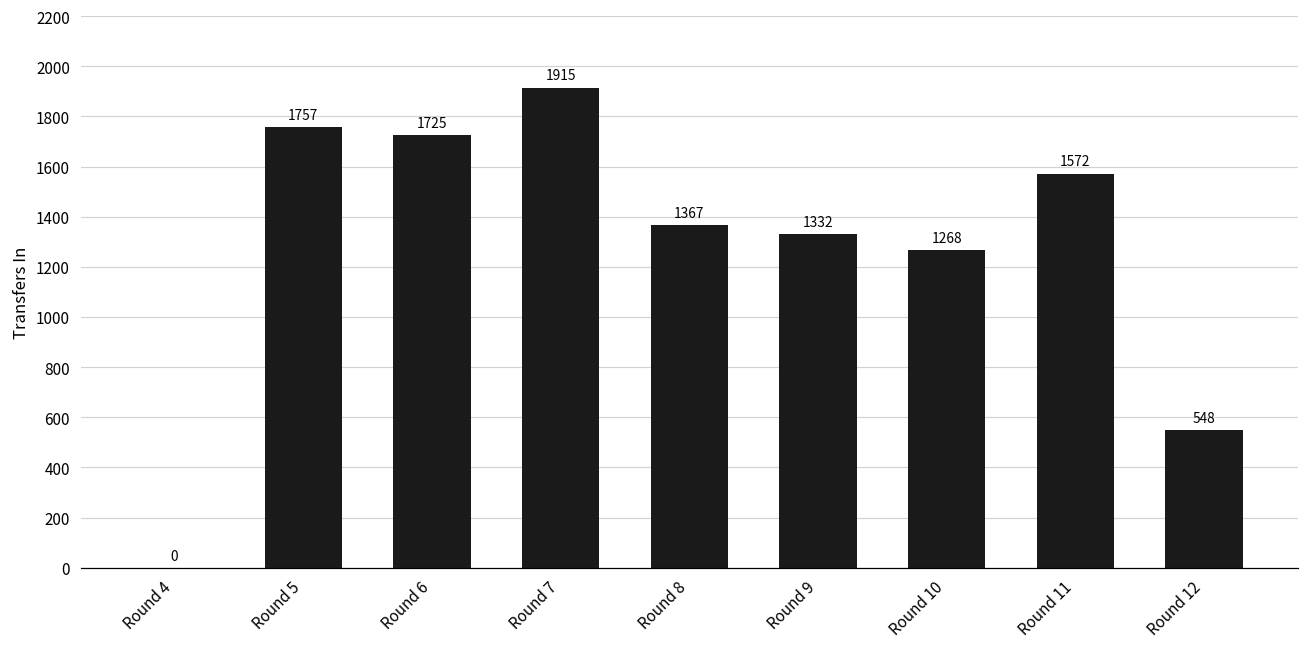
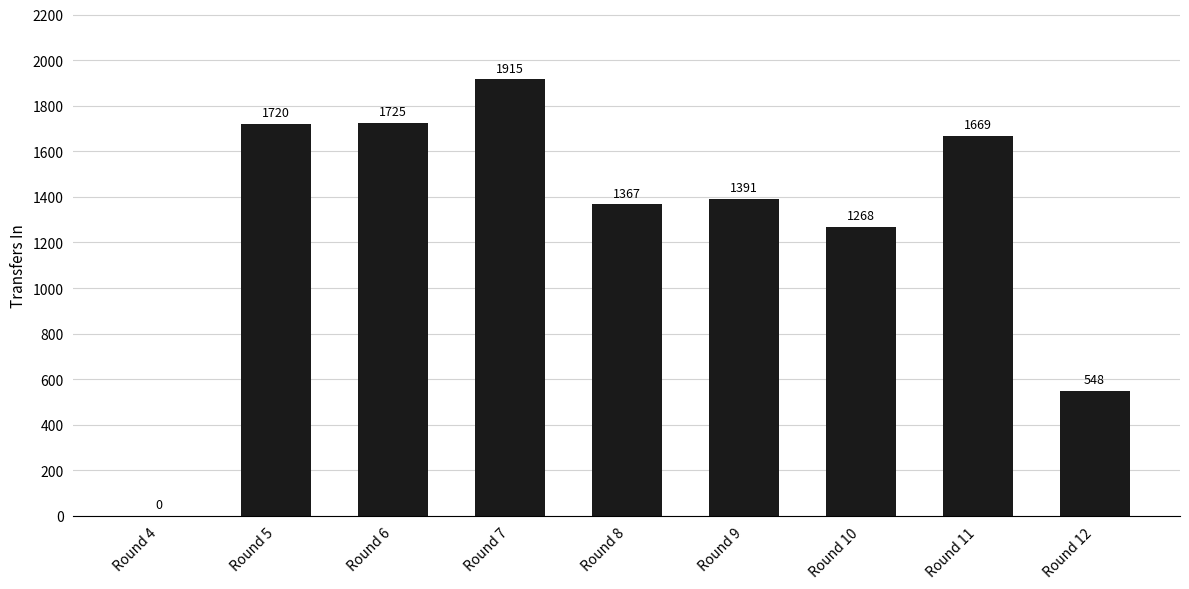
  {
    "Round 4": 0,
-   "Round 5": 1757,
+   "Round 5": 1720,
    "Round 6": 1725,
    "Round 7": 1915,
    "Round 8": 1367,
-   "Round 9": 1332,
+   "Round 9": 1391,
    "Round 10": 1268,
-   "Round 11": 1572,
+   "Round 11": 1669,
    "Round 12": 548
  }
